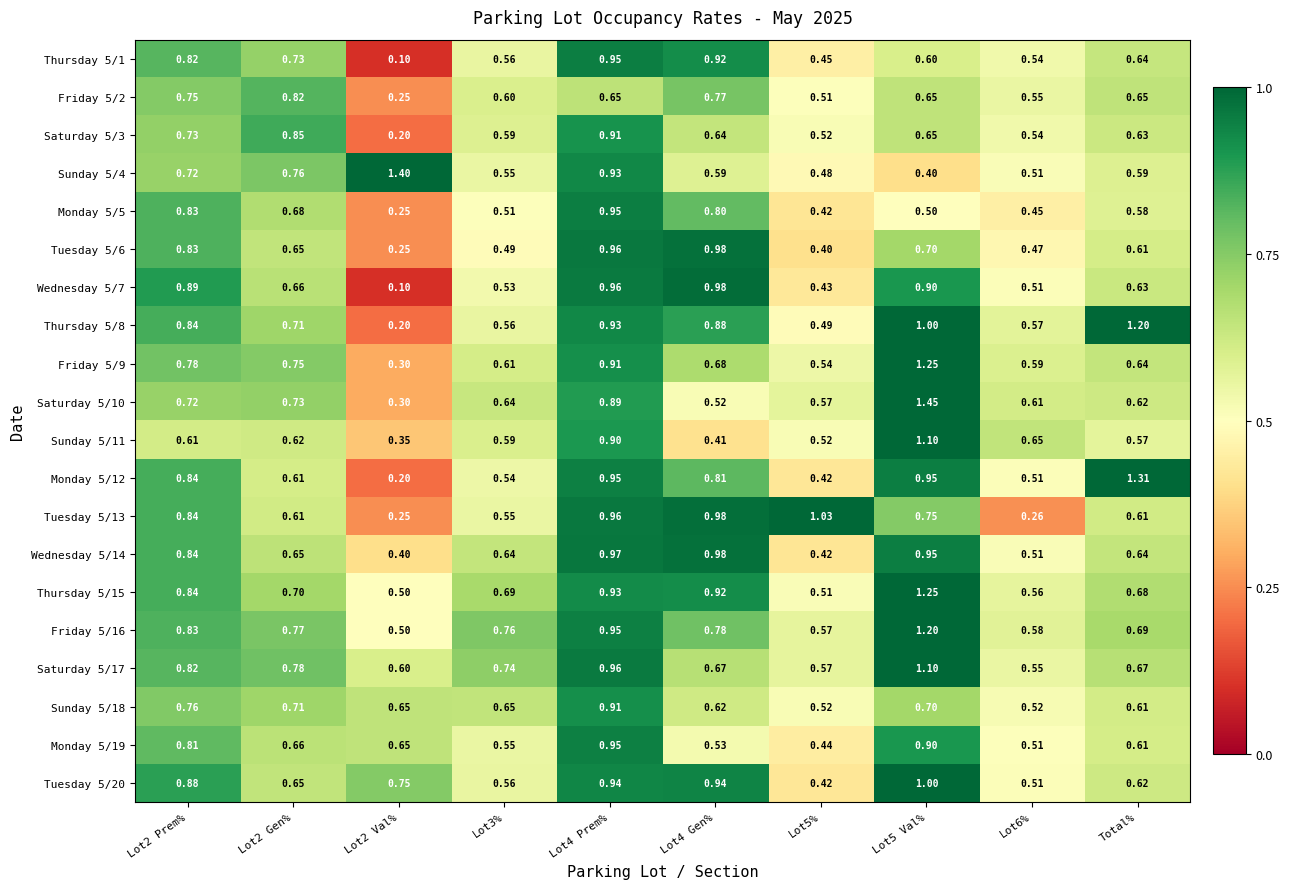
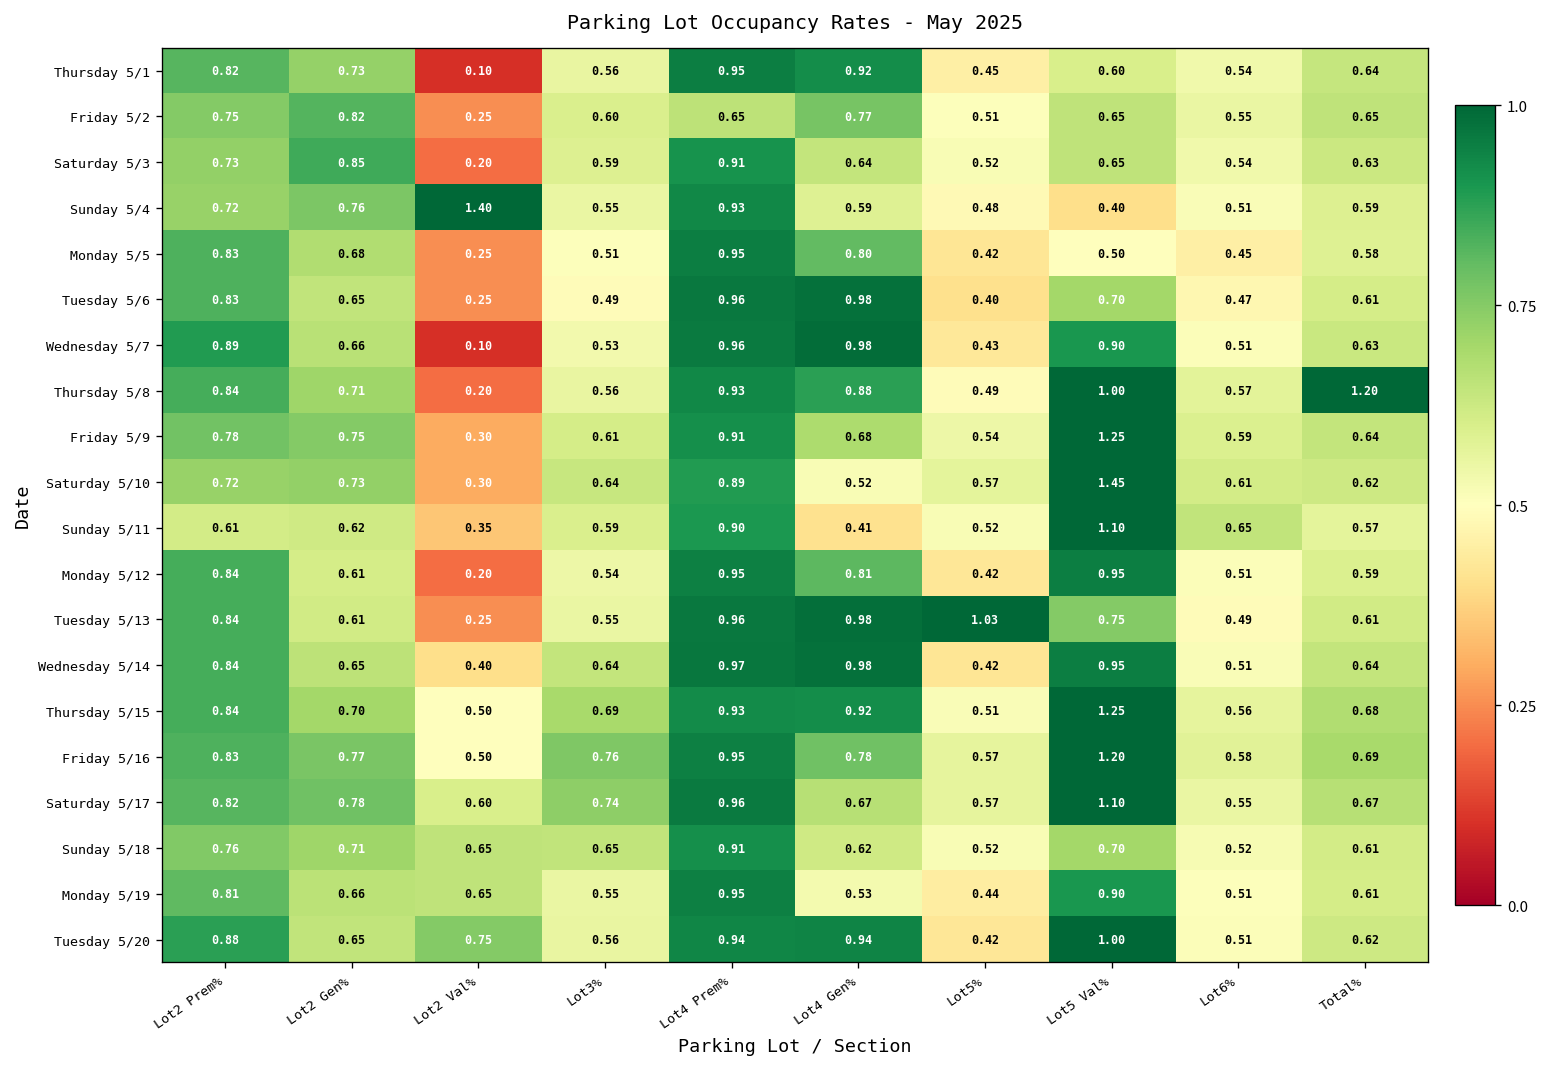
  {
    "Thursday 5/1": {
      "Lot2 Prem%": 0.82,
      "Lot2 Gen%": 0.73,
      "Lot2 Val%": 0.10,
      "Lot3%": 0.56,
      "Lot4 Prem%": 0.95,
      "Lot4 Gen%": 0.92,
      "Lot5%": 0.45,
      "Lot5 Val%": 0.60,
      "Lot6%": 0.54,
      "Total%": 0.64
    },
    "Friday 5/2": {
      "Lot2 Prem%": 0.75,
      "Lot2 Gen%": 0.82,
      "Lot2 Val%": 0.25,
      "Lot3%": 0.60,
      "Lot4 Prem%": 0.65,
      "Lot4 Gen%": 0.77,
      "Lot5%": 0.51,
      "Lot5 Val%": 0.65,
      "Lot6%": 0.55,
      "Total%": 0.65
    },
    "Saturday 5/3": {
      "Lot2 Prem%": 0.73,
      "Lot2 Gen%": 0.85,
      "Lot2 Val%": 0.20,
      "Lot3%": 0.59,
      "Lot4 Prem%": 0.91,
      "Lot4 Gen%": 0.64,
      "Lot5%": 0.52,
      "Lot5 Val%": 0.65,
      "Lot6%": 0.54,
      "Total%": 0.63
    },
    "Sunday 5/4": {
      "Lot2 Prem%": 0.72,
      "Lot2 Gen%": 0.76,
      "Lot2 Val%": 1.40,
      "Lot3%": 0.55,
      "Lot4 Prem%": 0.93,
      "Lot4 Gen%": 0.59,
      "Lot5%": 0.48,
      "Lot5 Val%": 0.40,
      "Lot6%": 0.51,
      "Total%": 0.59
    },
    "Monday 5/5": {
      "Lot2 Prem%": 0.83,
      "Lot2 Gen%": 0.68,
      "Lot2 Val%": 0.25,
      "Lot3%": 0.51,
      "Lot4 Prem%": 0.95,
      "Lot4 Gen%": 0.80,
      "Lot5%": 0.42,
      "Lot5 Val%": 0.50,
      "Lot6%": 0.45,
      "Total%": 0.58
    },
    "Tuesday 5/6": {
      "Lot2 Prem%": 0.83,
      "Lot2 Gen%": 0.65,
      "Lot2 Val%": 0.25,
      "Lot3%": 0.49,
      "Lot4 Prem%": 0.96,
      "Lot4 Gen%": 0.98,
      "Lot5%": 0.40,
      "Lot5 Val%": 0.70,
      "Lot6%": 0.47,
      "Total%": 0.61
    },
    "Wednesday 5/7": {
      "Lot2 Prem%": 0.89,
      "Lot2 Gen%": 0.66,
      "Lot2 Val%": 0.10,
      "Lot3%": 0.53,
      "Lot4 Prem%": 0.96,
      "Lot4 Gen%": 0.98,
      "Lot5%": 0.43,
      "Lot5 Val%": 0.90,
      "Lot6%": 0.51,
      "Total%": 0.63
    },
    "Thursday 5/8": {
      "Lot2 Prem%": 0.84,
      "Lot2 Gen%": 0.71,
      "Lot2 Val%": 0.20,
      "Lot3%": 0.56,
      "Lot4 Prem%": 0.93,
      "Lot4 Gen%": 0.88,
      "Lot5%": 0.49,
      "Lot5 Val%": 1.00,
      "Lot6%": 0.57,
      "Total%": 1.20
    },
    "Friday 5/9": {
      "Lot2 Prem%": 0.78,
      "Lot2 Gen%": 0.75,
      "Lot2 Val%": 0.30,
      "Lot3%": 0.61,
      "Lot4 Prem%": 0.91,
      "Lot4 Gen%": 0.68,
      "Lot5%": 0.54,
      "Lot5 Val%": 1.25,
      "Lot6%": 0.59,
      "Total%": 0.64
    },
    "Saturday 5/10": {
      "Lot2 Prem%": 0.72,
      "Lot2 Gen%": 0.73,
      "Lot2 Val%": 0.30,
      "Lot3%": 0.64,
      "Lot4 Prem%": 0.89,
      "Lot4 Gen%": 0.52,
      "Lot5%": 0.57,
      "Lot5 Val%": 1.45,
      "Lot6%": 0.61,
      "Total%": 0.62
    },
    "Sunday 5/11": {
      "Lot2 Prem%": 0.61,
      "Lot2 Gen%": 0.62,
      "Lot2 Val%": 0.35,
      "Lot3%": 0.59,
      "Lot4 Prem%": 0.90,
      "Lot4 Gen%": 0.41,
      "Lot5%": 0.52,
      "Lot5 Val%": 1.10,
      "Lot6%": 0.65,
      "Total%": 0.57
    },
    "Monday 5/12": {
      "Lot2 Prem%": 0.84,
      "Lot2 Gen%": 0.61,
      "Lot2 Val%": 0.20,
      "Lot3%": 0.54,
      "Lot4 Prem%": 0.95,
      "Lot4 Gen%": 0.81,
      "Lot5%": 0.42,
      "Lot5 Val%": 0.95,
      "Lot6%": 0.51,
-     "Total%": 1.31
+     "Total%": 0.59
    },
    "Tuesday 5/13": {
      "Lot2 Prem%": 0.84,
      "Lot2 Gen%": 0.61,
      "Lot2 Val%": 0.25,
      "Lot3%": 0.55,
      "Lot4 Prem%": 0.96,
      "Lot4 Gen%": 0.98,
      "Lot5%": 1.03,
      "Lot5 Val%": 0.75,
-     "Lot6%": 0.26,
+     "Lot6%": 0.49,
      "Total%": 0.61
    },
    "Wednesday 5/14": {
      "Lot2 Prem%": 0.84,
      "Lot2 Gen%": 0.65,
      "Lot2 Val%": 0.40,
      "Lot3%": 0.64,
      "Lot4 Prem%": 0.97,
      "Lot4 Gen%": 0.98,
      "Lot5%": 0.42,
      "Lot5 Val%": 0.95,
      "Lot6%": 0.51,
      "Total%": 0.64
    },
    "Thursday 5/15": {
      "Lot2 Prem%": 0.84,
      "Lot2 Gen%": 0.70,
      "Lot2 Val%": 0.50,
      "Lot3%": 0.69,
      "Lot4 Prem%": 0.93,
      "Lot4 Gen%": 0.92,
      "Lot5%": 0.51,
      "Lot5 Val%": 1.25,
      "Lot6%": 0.56,
      "Total%": 0.68
    },
    "Friday 5/16": {
      "Lot2 Prem%": 0.83,
      "Lot2 Gen%": 0.77,
      "Lot2 Val%": 0.50,
      "Lot3%": 0.76,
      "Lot4 Prem%": 0.95,
      "Lot4 Gen%": 0.78,
      "Lot5%": 0.57,
      "Lot5 Val%": 1.20,
      "Lot6%": 0.58,
      "Total%": 0.69
    },
    "Saturday 5/17": {
      "Lot2 Prem%": 0.82,
      "Lot2 Gen%": 0.78,
      "Lot2 Val%": 0.60,
      "Lot3%": 0.74,
      "Lot4 Prem%": 0.96,
      "Lot4 Gen%": 0.67,
      "Lot5%": 0.57,
      "Lot5 Val%": 1.10,
      "Lot6%": 0.55,
      "Total%": 0.67
    },
    "Sunday 5/18": {
      "Lot2 Prem%": 0.76,
      "Lot2 Gen%": 0.71,
      "Lot2 Val%": 0.65,
      "Lot3%": 0.65,
      "Lot4 Prem%": 0.91,
      "Lot4 Gen%": 0.62,
      "Lot5%": 0.52,
      "Lot5 Val%": 0.70,
      "Lot6%": 0.52,
      "Total%": 0.61
    },
    "Monday 5/19": {
      "Lot2 Prem%": 0.81,
      "Lot2 Gen%": 0.66,
      "Lot2 Val%": 0.65,
      "Lot3%": 0.55,
      "Lot4 Prem%": 0.95,
      "Lot4 Gen%": 0.53,
      "Lot5%": 0.44,
      "Lot5 Val%": 0.90,
      "Lot6%": 0.51,
      "Total%": 0.61
    },
    "Tuesday 5/20": {
      "Lot2 Prem%": 0.88,
      "Lot2 Gen%": 0.65,
      "Lot2 Val%": 0.75,
      "Lot3%": 0.56,
      "Lot4 Prem%": 0.94,
      "Lot4 Gen%": 0.94,
      "Lot5%": 0.42,
      "Lot5 Val%": 1.00,
      "Lot6%": 0.51,
      "Total%": 0.62
    }
  }
